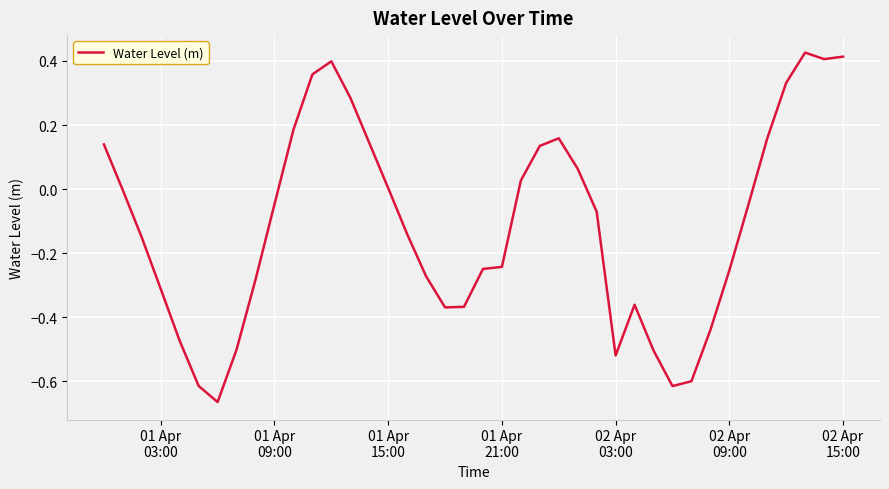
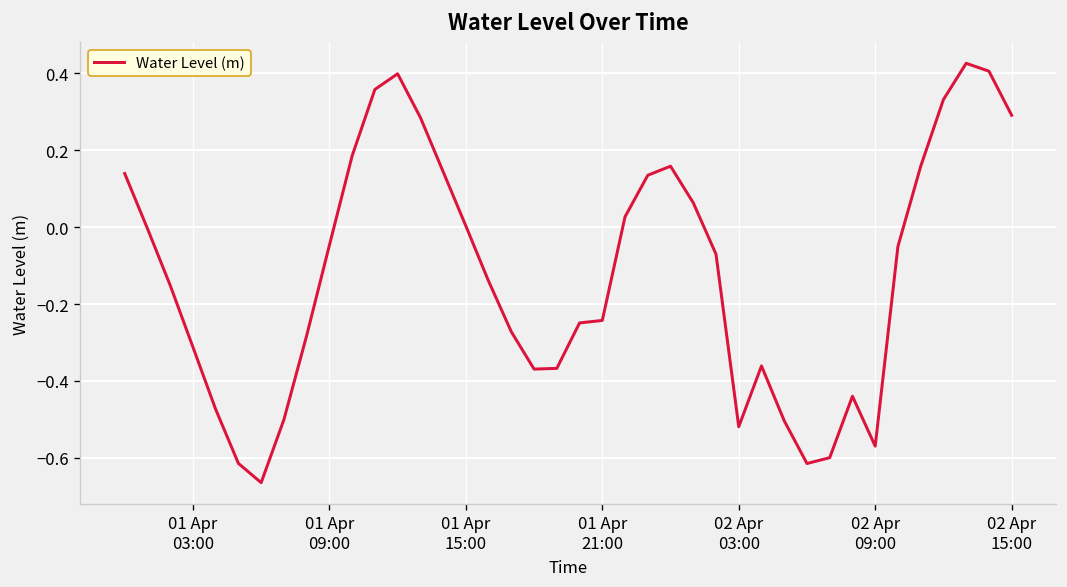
  {
    "01 Apr 03:00": -0.31,
    "01 Apr 09:00": -0.05,
    "01 Apr 15:00": 0.00,
    "01 Apr 21:00": -0.24,
    "02 Apr 03:00": -0.52,
-   "02 Apr 09:00": -0.25,
-   "02 Apr 15:00": 0.41
+   "02 Apr 09:00": -0.57,
+   "02 Apr 15:00": 0.29
  }
